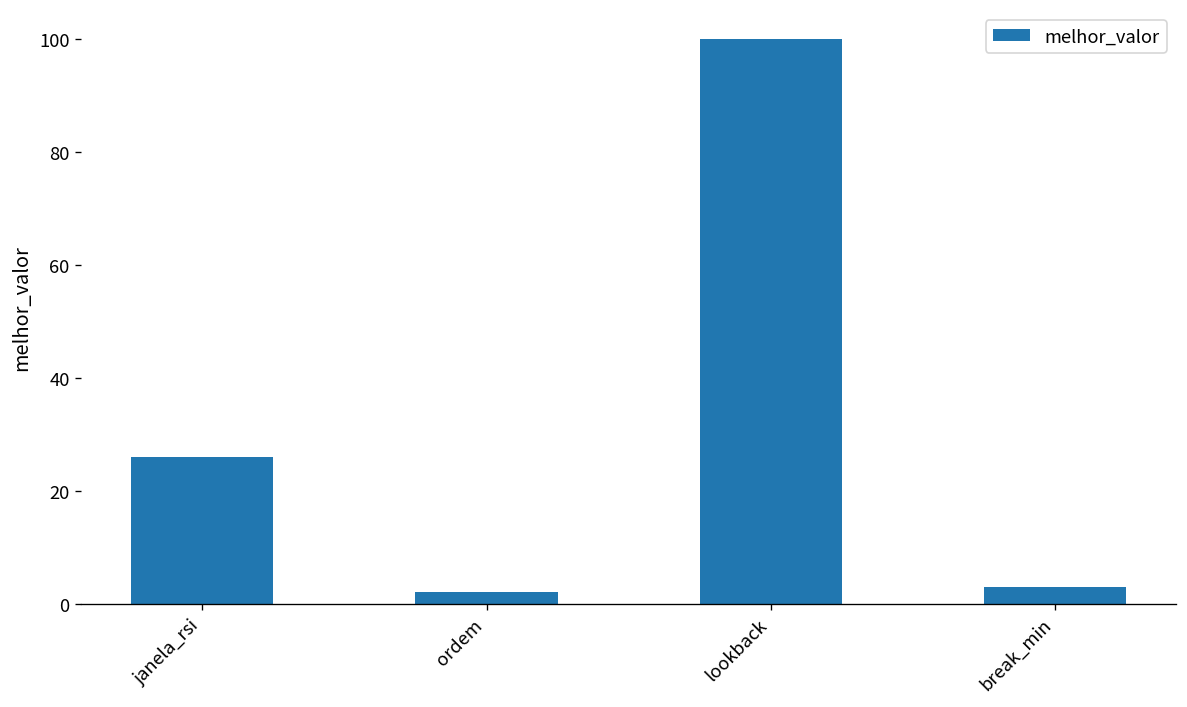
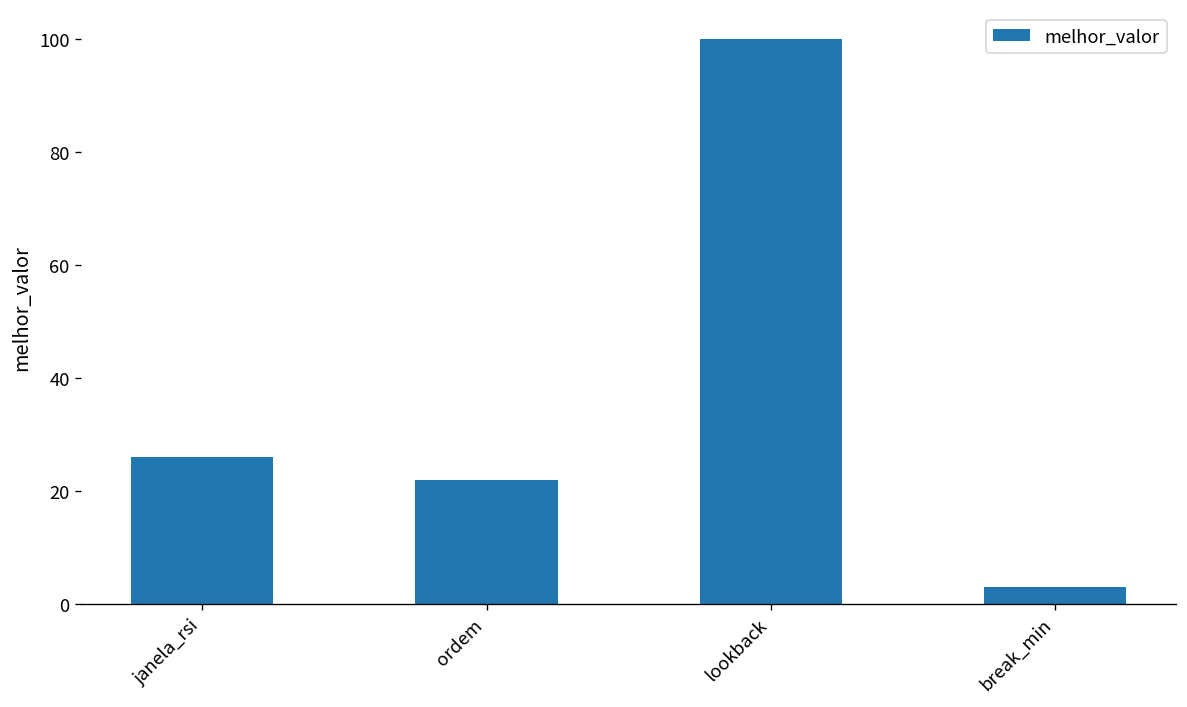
  {
    "janela_rsi": 26,
-   "ordem": 2,
+   "ordem": 22,
    "lookback": 100,
    "break_min": 3
  }
